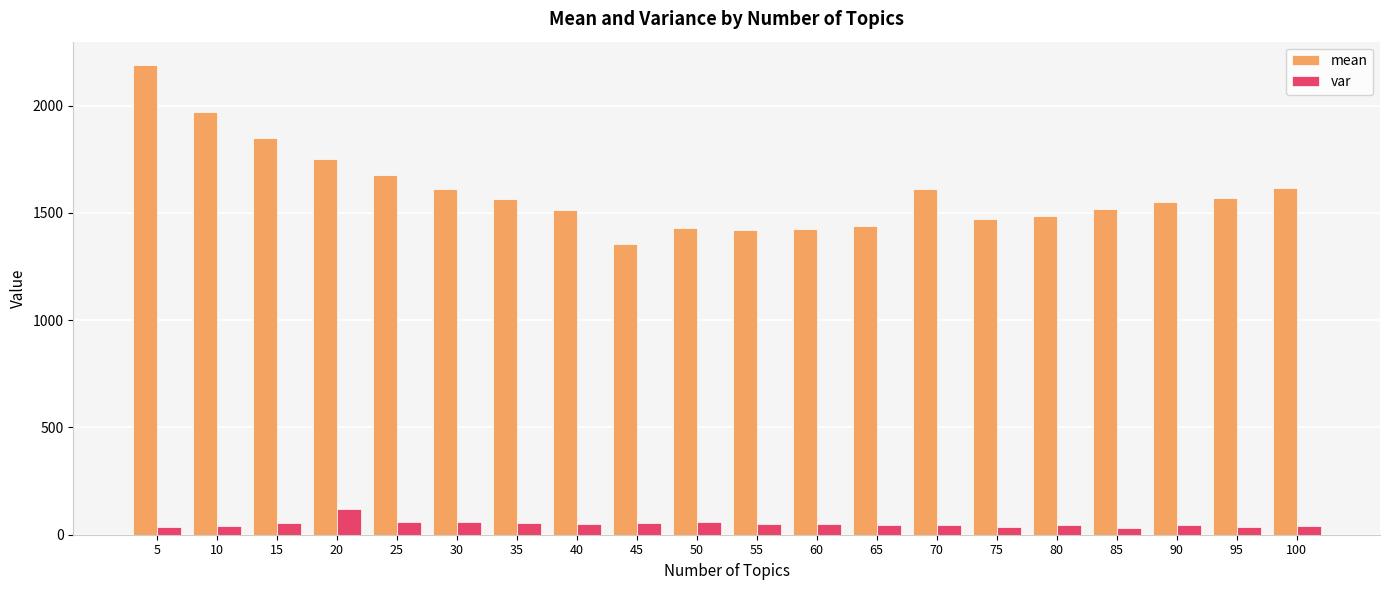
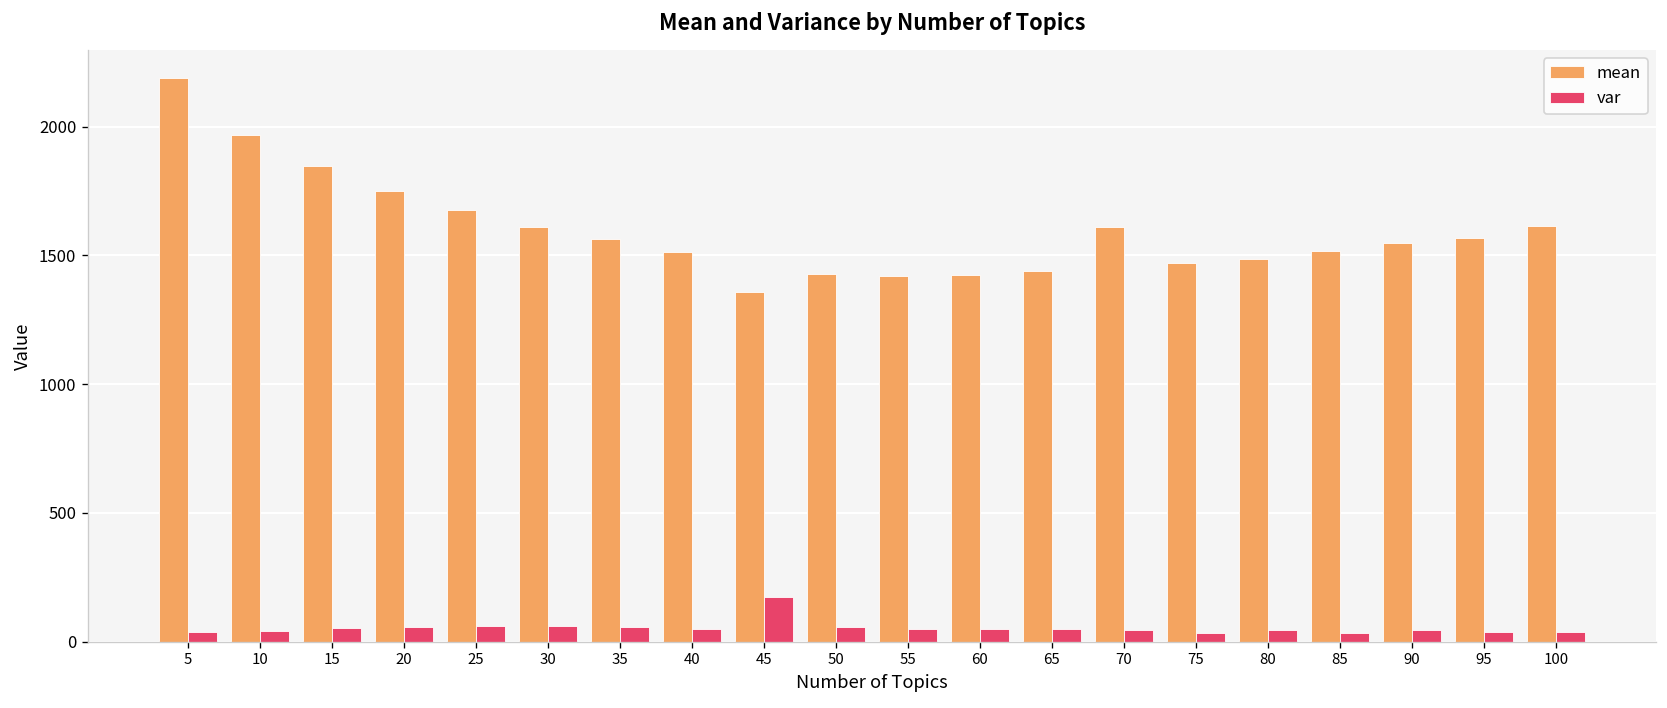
  {
    "mean": {
      "5": 2190,
      "10": 1970,
      "15": 1850,
      "20": 1750,
      "25": 1680,
      "30": 1610,
      "35": 1560,
      "40": 1510,
      "45": 1360,
      "50": 1430,
      "55": 1420,
      "60": 1430,
      "65": 1440,
      "70": 1610,
      "75": 1470,
      "80": 1480,
      "85": 1520,
      "90": 1550,
      "95": 1570,
      "100": 1610
    },
    "var": {
      "5": 40,
      "10": 40,
      "15": 50,
-     "20": 120,
+     "20": 60,
      "25": 60,
      "30": 60,
      "35": 60,
      "40": 50,
-     "45": 50,
+     "45": 170,
      "50": 60,
      "55": 50,
      "60": 50,
      "65": 50,
      "70": 40,
      "75": 30,
      "80": 50,
      "85": 30,
      "90": 40,
      "95": 40,
      "100": 40
    }
  }
